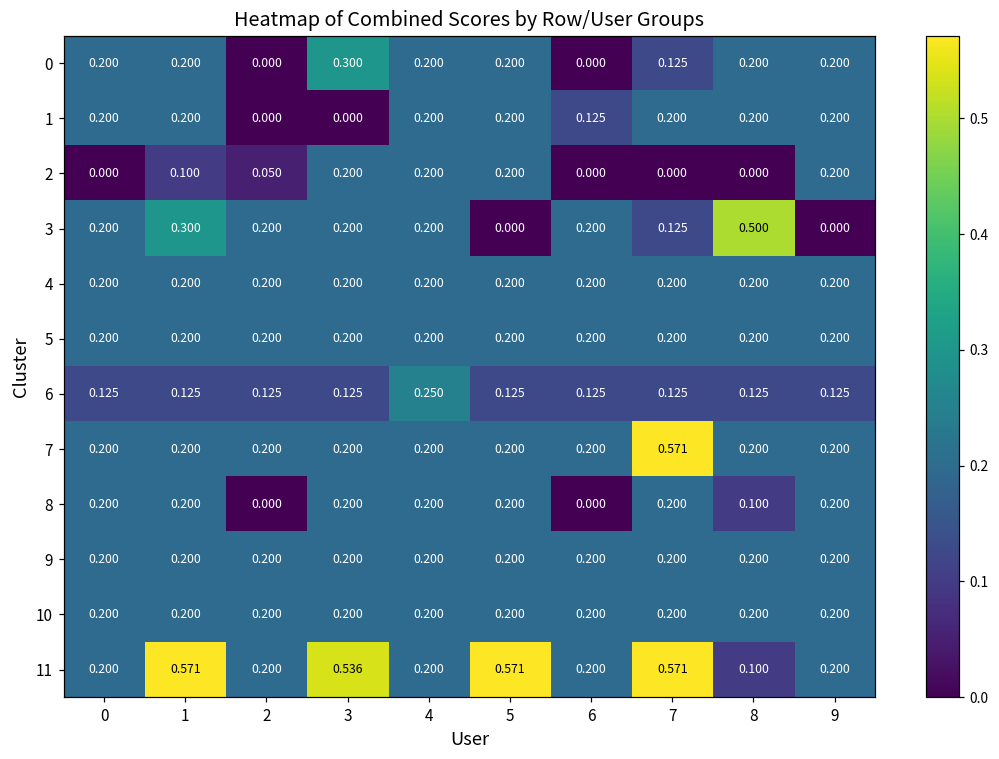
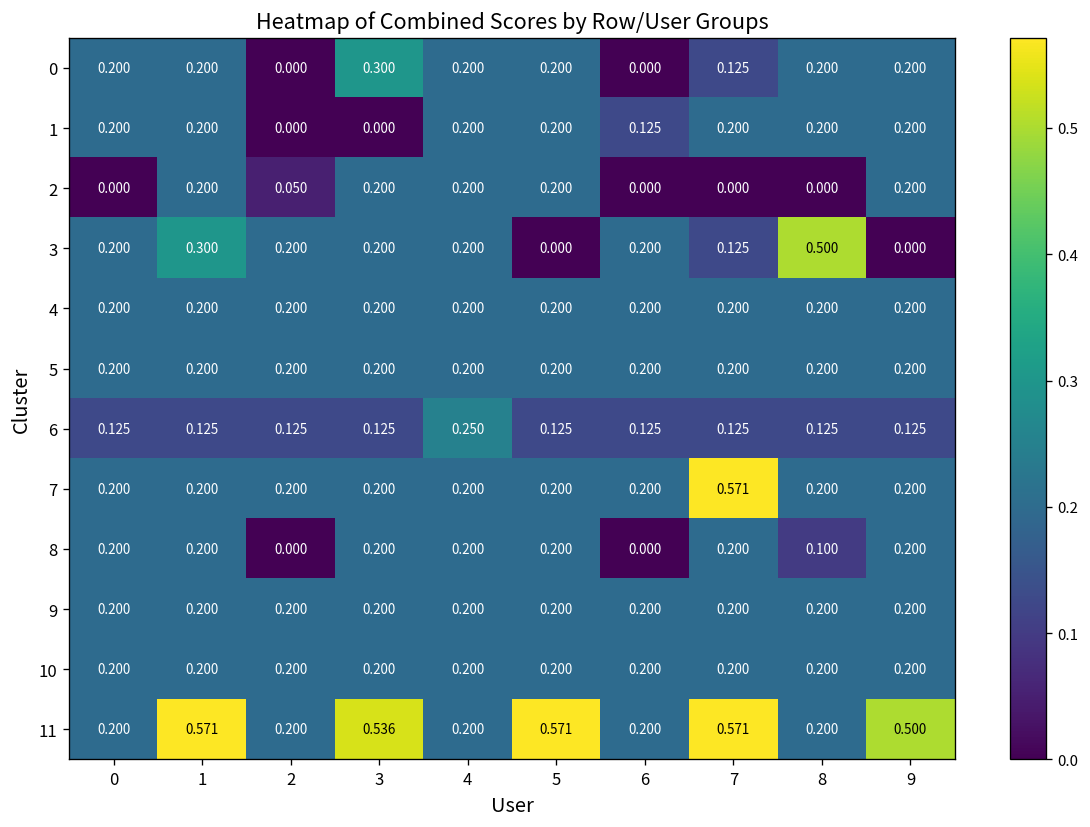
  {
    "0": {
      "0": 0.200,
      "1": 0.200,
      "2": 0.000,
      "3": 0.300,
      "4": 0.200,
      "5": 0.200,
      "6": 0.000,
      "7": 0.125,
      "8": 0.200,
      "9": 0.200
    },
    "1": {
      "0": 0.200,
      "1": 0.200,
      "2": 0.000,
      "3": 0.000,
      "4": 0.200,
      "5": 0.200,
      "6": 0.125,
      "7": 0.200,
      "8": 0.200,
      "9": 0.200
    },
    "2": {
      "0": 0.000,
-     "1": 0.100,
+     "1": 0.200,
      "2": 0.050,
      "3": 0.200,
      "4": 0.200,
      "5": 0.200,
      "6": 0.000,
      "7": 0.000,
      "8": 0.000,
      "9": 0.200
    },
    "3": {
      "0": 0.200,
      "1": 0.300,
      "2": 0.200,
      "3": 0.200,
      "4": 0.200,
      "5": 0.000,
      "6": 0.200,
      "7": 0.125,
      "8": 0.500,
      "9": 0.000
    },
    "4": {
      "0": 0.200,
      "1": 0.200,
      "2": 0.200,
      "3": 0.200,
      "4": 0.200,
      "5": 0.200,
      "6": 0.200,
      "7": 0.200,
      "8": 0.200,
      "9": 0.200
    },
    "5": {
      "0": 0.200,
      "1": 0.200,
      "2": 0.200,
      "3": 0.200,
      "4": 0.200,
      "5": 0.200,
      "6": 0.200,
      "7": 0.200,
      "8": 0.200,
      "9": 0.200
    },
    "6": {
      "0": 0.125,
      "1": 0.125,
      "2": 0.125,
      "3": 0.125,
      "4": 0.250,
      "5": 0.125,
      "6": 0.125,
      "7": 0.125,
      "8": 0.125,
      "9": 0.125
    },
    "7": {
      "0": 0.200,
      "1": 0.200,
      "2": 0.200,
      "3": 0.200,
      "4": 0.200,
      "5": 0.200,
      "6": 0.200,
      "7": 0.571,
      "8": 0.200,
      "9": 0.200
    },
    "8": {
      "0": 0.200,
      "1": 0.200,
      "2": 0.000,
      "3": 0.200,
      "4": 0.200,
      "5": 0.200,
      "6": 0.000,
      "7": 0.200,
      "8": 0.100,
      "9": 0.200
    },
    "9": {
      "0": 0.200,
      "1": 0.200,
      "2": 0.200,
      "3": 0.200,
      "4": 0.200,
      "5": 0.200,
      "6": 0.200,
      "7": 0.200,
      "8": 0.200,
      "9": 0.200
    },
    "10": {
      "0": 0.200,
      "1": 0.200,
      "2": 0.200,
      "3": 0.200,
      "4": 0.200,
      "5": 0.200,
      "6": 0.200,
      "7": 0.200,
      "8": 0.200,
      "9": 0.200
    },
    "11": {
      "0": 0.200,
      "1": 0.571,
      "2": 0.200,
      "3": 0.536,
      "4": 0.200,
      "5": 0.571,
      "6": 0.200,
      "7": 0.571,
-     "8": 0.100,
-     "9": 0.200
+     "8": 0.200,
+     "9": 0.500
    }
  }
